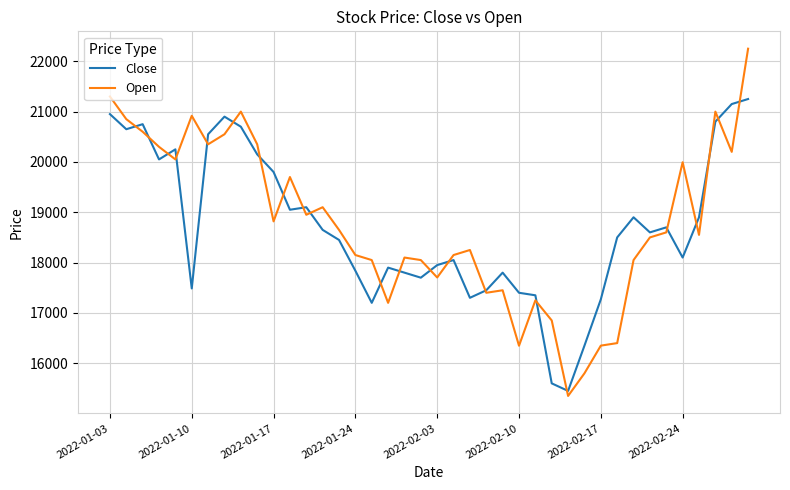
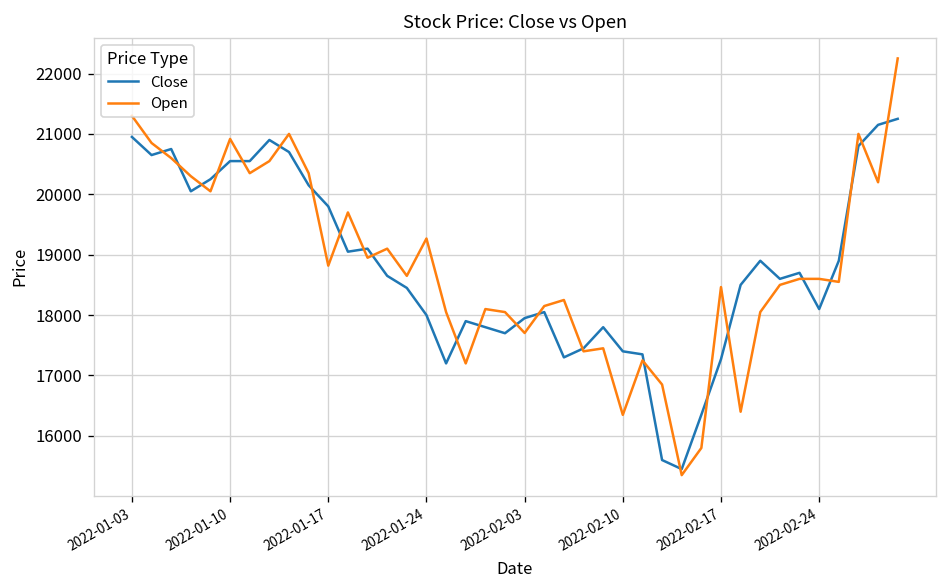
  {
    "Close": {
      "2022-01-03": 21000,
-     "2022-01-10": 17500,
+     "2022-01-10": 20600,
      "2022-01-17": 19800,
-     "2022-01-24": 17800,
+     "2022-01-24": 18000,
      "2022-02-03": 18000,
      "2022-02-10": 17400,
      "2022-02-17": 17300,
      "2022-02-24": 18100
    },
    "Open": {
      "2022-01-10": 20900,
      "2022-01-17": 18800,
-     "2022-01-24": 18200,
+     "2022-01-24": 19300,
      "2022-02-03": 17700,
      "2022-02-10": 16300,
-     "2022-02-17": 16400,
-     "2022-02-24": 20000
+     "2022-02-17": 18500,
+     "2022-02-24": 18600
    }
  }
